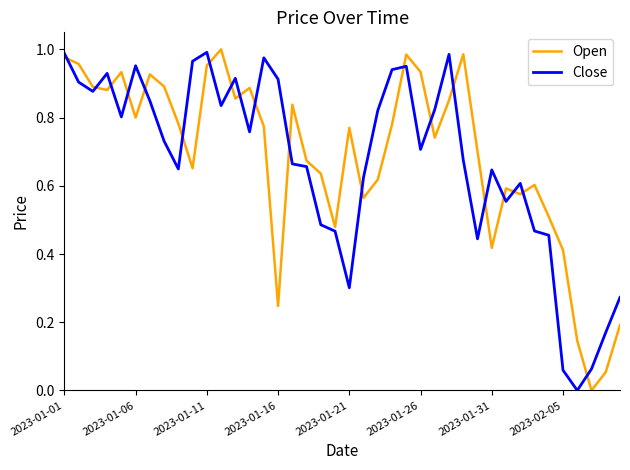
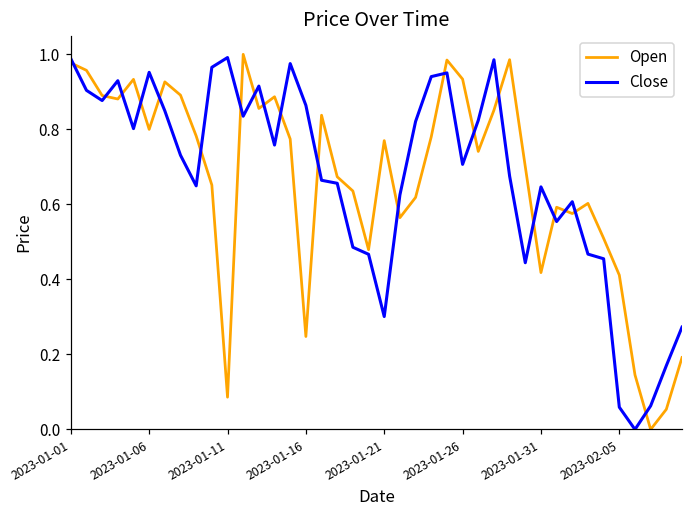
  {
    "Open": {
      "2023-01-01": 0.98,
      "2023-01-06": 0.80,
-     "2023-01-11": 0.95,
+     "2023-01-11": 0.09,
      "2023-01-16": 0.25,
      "2023-01-21": 0.77,
      "2023-01-26": 0.93,
      "2023-01-31": 0.42,
      "2023-02-05": 0.41
    },
    "Close": {
      "2023-01-01": 0.99,
      "2023-01-06": 0.95,
      "2023-01-11": 0.99,
-     "2023-01-16": 0.91,
+     "2023-01-16": 0.86,
      "2023-01-21": 0.30,
      "2023-01-26": 0.71,
      "2023-01-31": 0.65,
      "2023-02-05": 0.06
    }
  }
